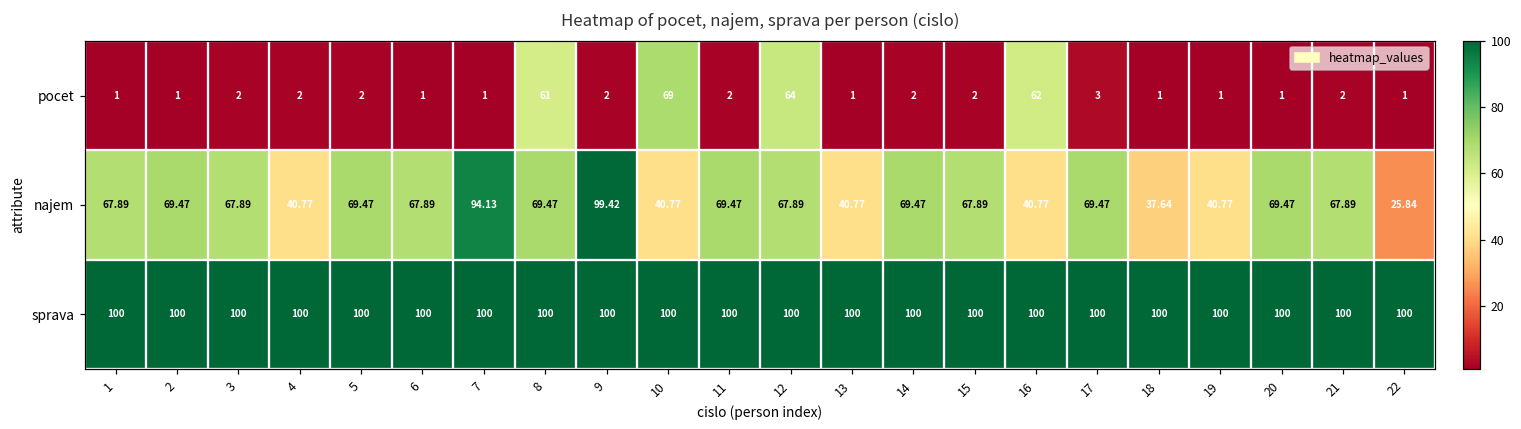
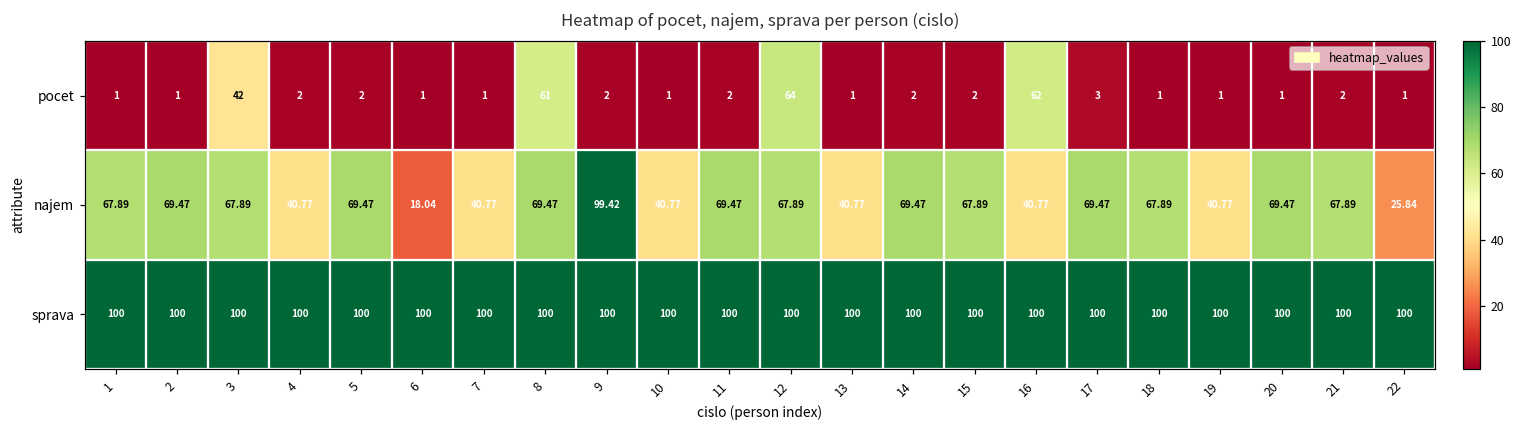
  {
    "pocet": {
      "1": 1,
      "2": 1,
-     "3": 2,
+     "3": 42,
      "4": 2,
      "5": 2,
      "6": 1,
      "7": 1,
      "8": 61,
      "9": 2,
-     "10": 69,
+     "10": 1,
      "11": 2,
      "12": 64,
      "13": 1,
      "14": 2,
      "15": 2,
      "16": 62,
      "17": 3,
      "18": 1,
      "19": 1,
      "20": 1,
      "21": 2,
      "22": 1
    },
    "najem": {
      "1": 67.89,
      "2": 69.47,
      "3": 67.89,
      "4": 40.77,
      "5": 69.47,
-     "6": 67.89,
-     "7": 94.13,
+     "6": 18.04,
+     "7": 40.77,
      "8": 69.47,
      "9": 99.42,
      "10": 40.77,
      "11": 69.47,
      "12": 67.89,
      "13": 40.77,
      "14": 69.47,
      "15": 67.89,
      "16": 40.77,
      "17": 69.47,
-     "18": 37.64,
+     "18": 67.89,
      "19": 40.77,
      "20": 69.47,
      "21": 67.89,
      "22": 25.84
    },
    "sprava": {
      "1": 100,
      "2": 100,
      "3": 100,
      "4": 100,
      "5": 100,
      "6": 100,
      "7": 100,
      "8": 100,
      "9": 100,
      "10": 100,
      "11": 100,
      "12": 100,
      "13": 100,
      "14": 100,
      "15": 100,
      "16": 100,
      "17": 100,
      "18": 100,
      "19": 100,
      "20": 100,
      "21": 100,
      "22": 100
    }
  }
